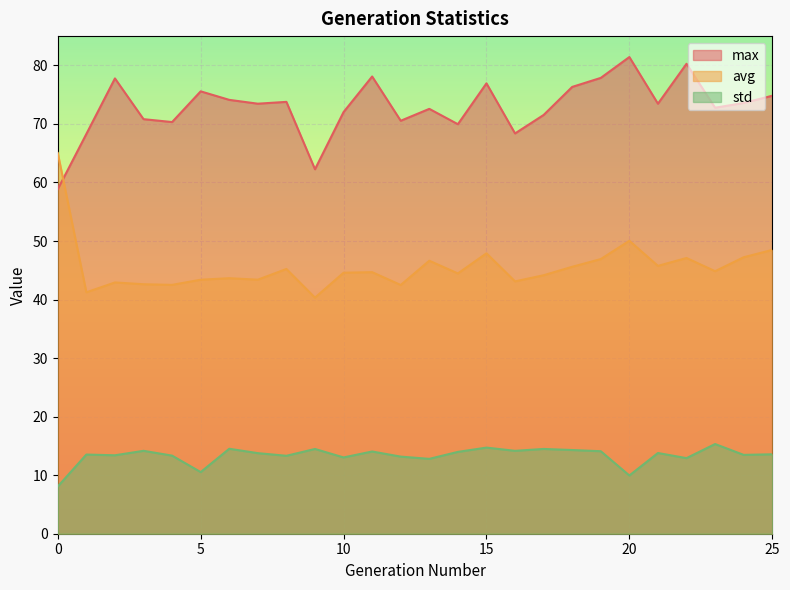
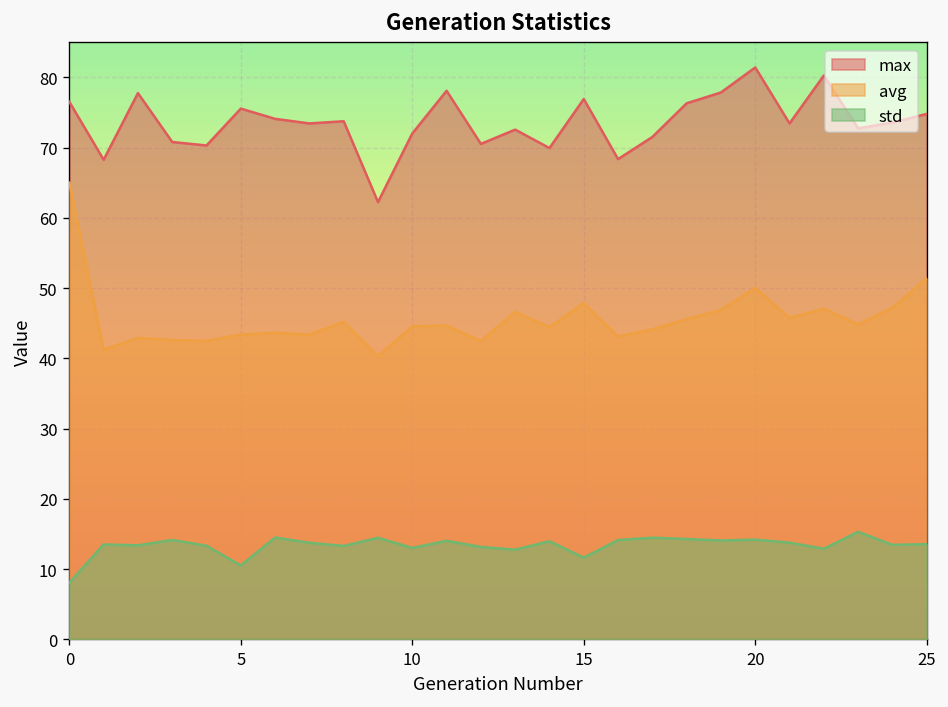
  {
    "max": {
-     "0": 59,
+     "0": 77,
      "5": 76,
      "10": 72,
      "15": 77,
      "20": 81,
      "25": 75
    },
    "avg": {
      "0": 65,
      "5": 43,
      "10": 45,
      "15": 48,
      "20": 50,
-     "25": 48
+     "25": 51
    },
    "std": {
      "0": 8,
      "5": 11,
      "10": 13,
-     "15": 15,
-     "20": 10,
+     "15": 12,
+     "20": 14,
      "25": 14
    }
  }
